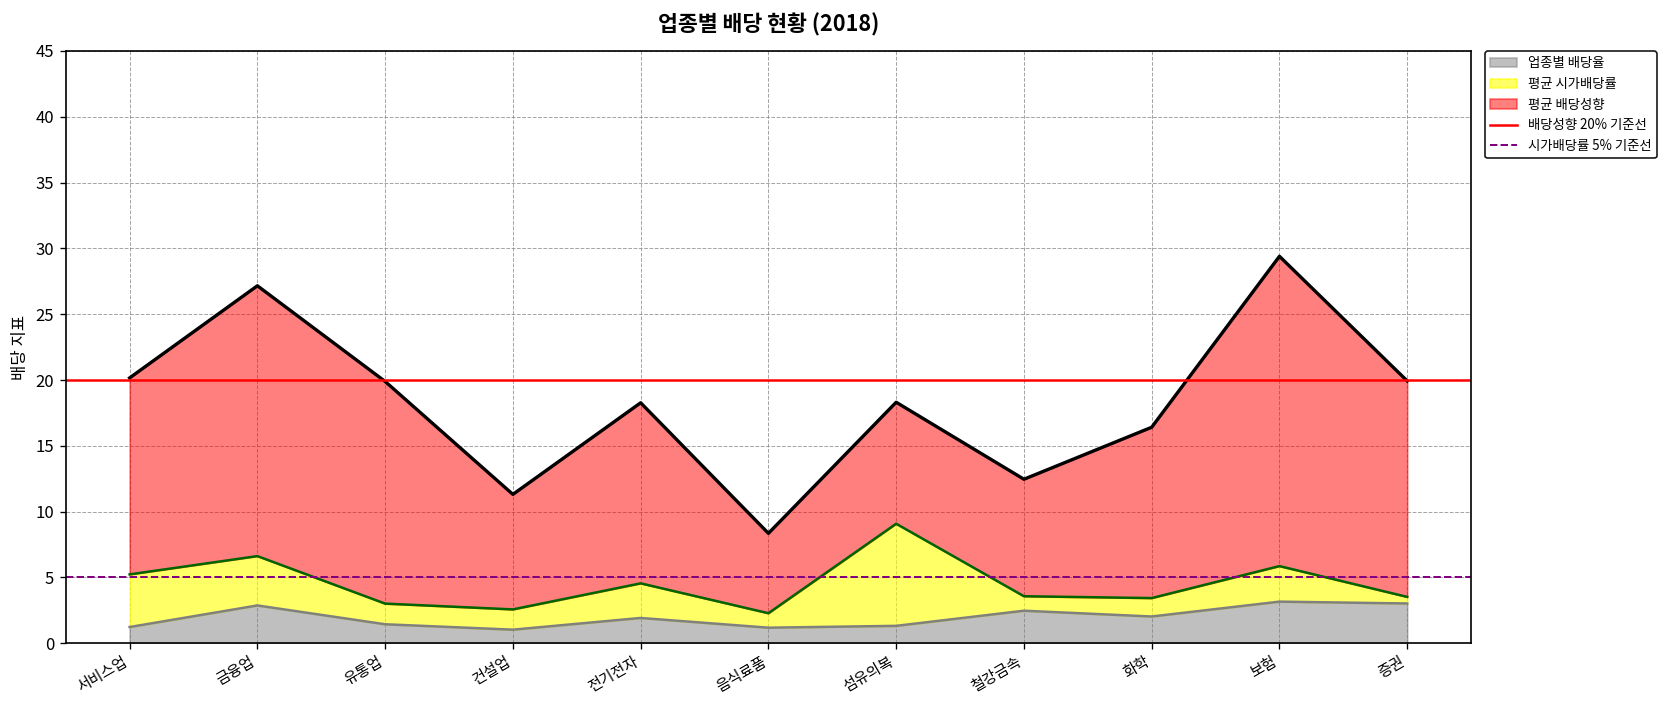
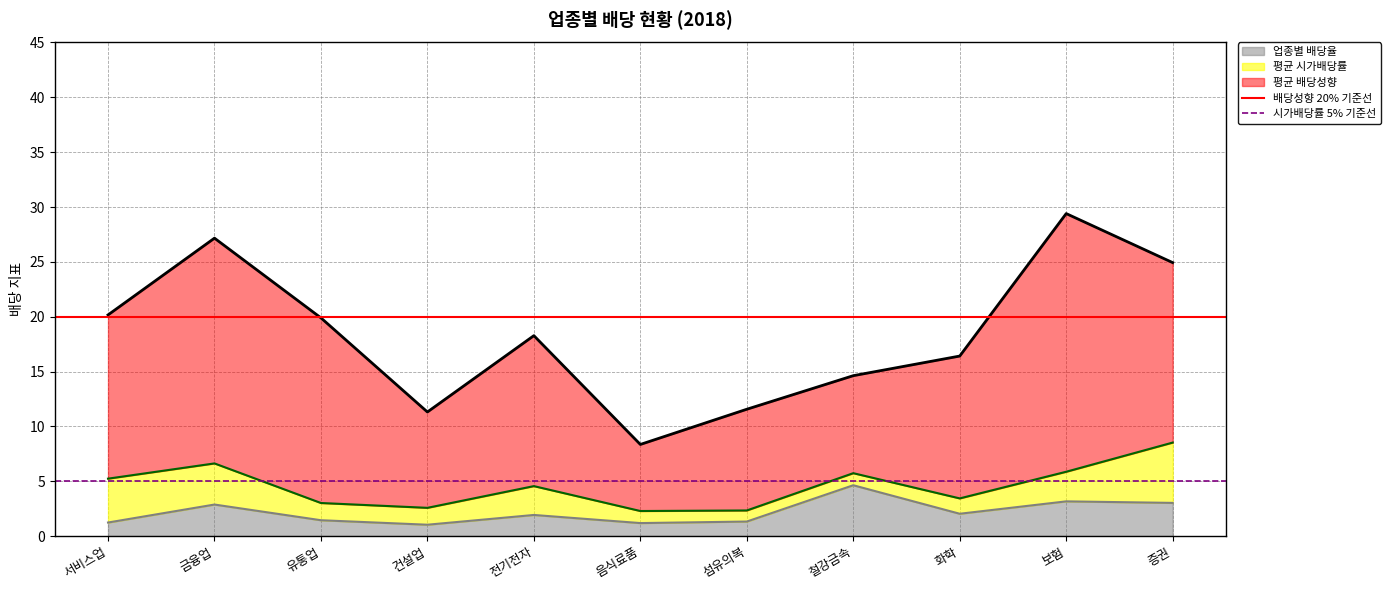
  {
    "업종별 배당율": {
      "서비스업": 1.2,
      "금융업": 2.9,
      "유통업": 1.4,
      "건설업": 1.0,
      "전기전자": 1.9,
      "음식료품": 1.2,
      "섬유의복": 1.3,
-     "철강금속": 2.5,
+     "철강금속": 4.6,
      "화학": 2.0,
      "보험": 3.2,
      "증권": 3.0
    },
    "평균 시가배당률": {
      "서비스업": 4.0,
      "금융업": 3.8,
      "유통업": 1.6,
      "건설업": 1.5,
      "전기전자": 2.6,
      "음식료품": 1.1,
-     "섬유의복": 7.8,
+     "섬유의복": 1.0,
      "철강금속": 1.1,
      "화학": 1.4,
      "보험": 2.7,
-     "증권": 0.5
+     "증권": 5.5
    },
    "평균 배당성향": {
      "서비스업": 14.9,
      "금융업": 20.5,
      "유통업": 16.9,
      "건설업": 8.7,
      "전기전자": 13.7,
      "음식료품": 6.1,
      "섬유의복": 9.2,
      "철강금속": 8.9,
      "화학": 13.0,
      "보험": 23.5,
      "증권": 16.4
    }
  }
